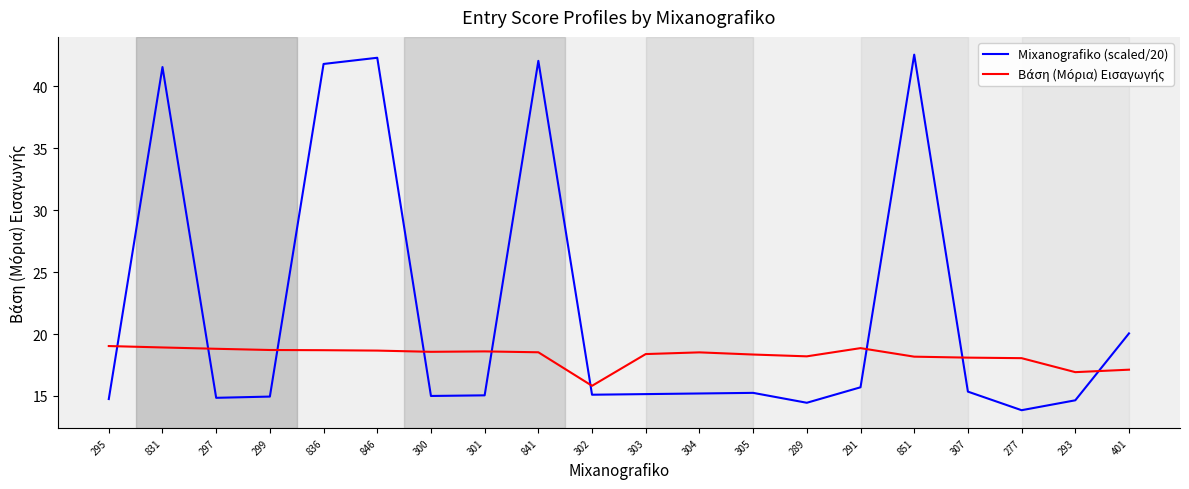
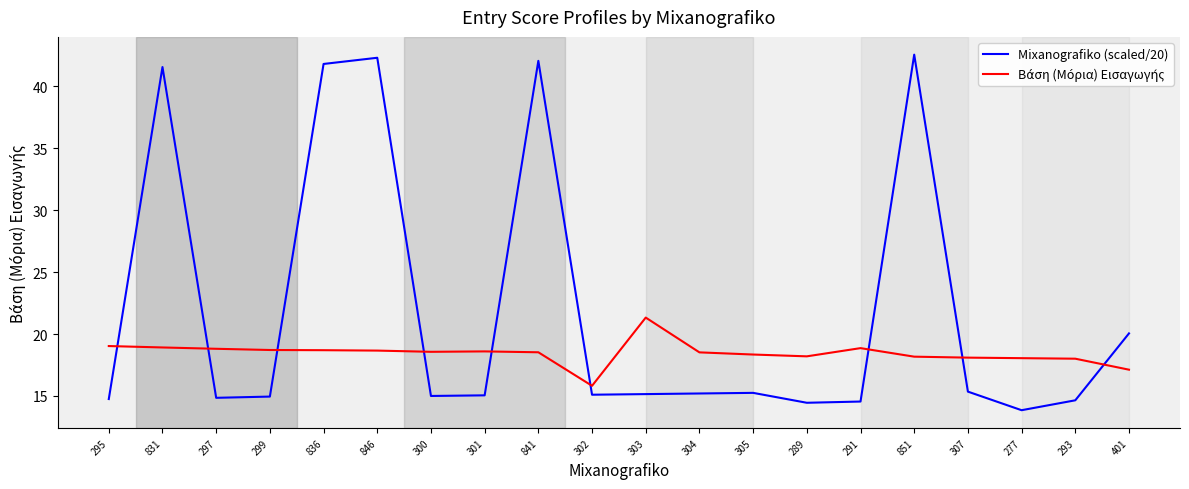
  {
    "Mixanografiko (scaled/20)": {
      "295": 14.8,
      "831": 41.6,
      "297": 14.9,
      "299": 15.0,
      "836": 41.8,
      "846": 42.3,
      "300": 15.0,
      "301": 15.1,
      "841": 42.1,
      "302": 15.1,
      "303": 15.2,
      "304": 15.2,
      "305": 15.3,
      "289": 14.5,
-     "291": 15.7,
+     "291": 14.6,
      "851": 42.6,
      "307": 15.4,
      "277": 13.9,
      "293": 14.7,
      "401": 20.1
    },
    "Βάση (Μόρια) Εισαγωγής": {
      "295": 19.0,
      "831": 18.9,
      "297": 18.8,
      "299": 18.7,
      "836": 18.7,
      "846": 18.7,
      "300": 18.6,
      "301": 18.6,
      "841": 18.5,
      "302": 15.8,
-     "303": 18.4,
+     "303": 21.3,
      "304": 18.5,
      "305": 18.3,
      "289": 18.2,
      "291": 18.9,
      "851": 18.2,
      "307": 18.1,
      "277": 18.1,
-     "293": 16.9,
+     "293": 18.0,
      "401": 17.1
    }
  }
